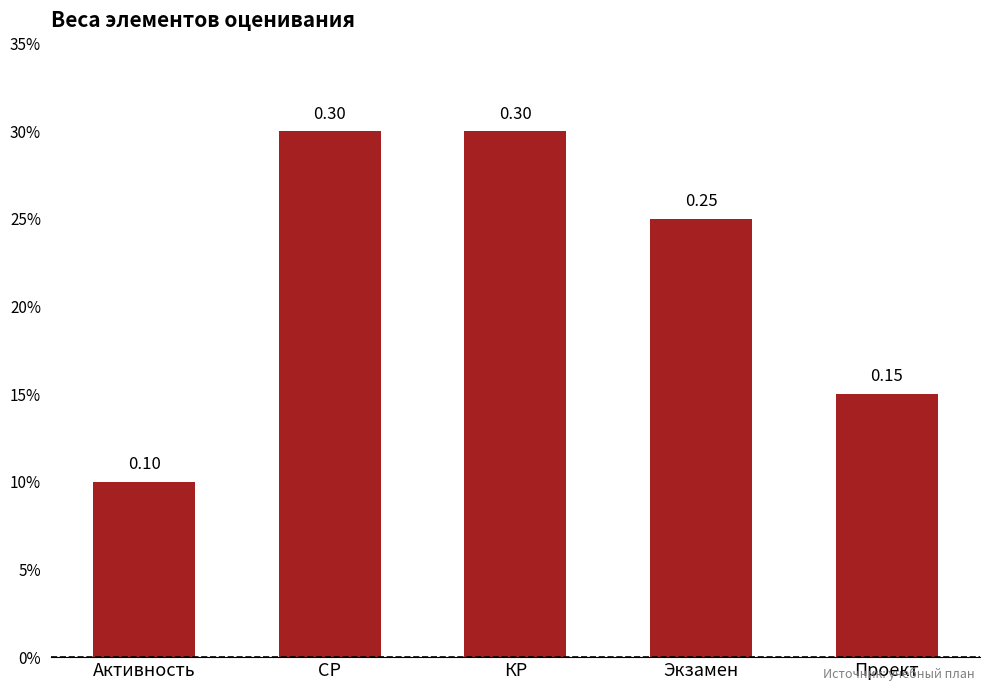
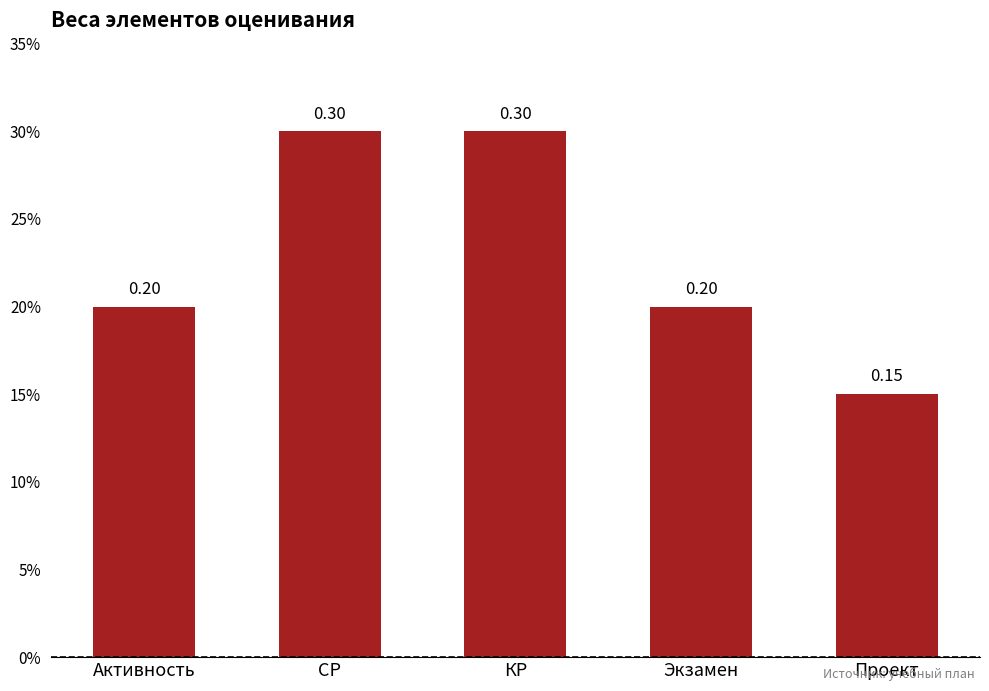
  {
-   "Активность": 0.10,
+   "Активность": 0.20,
    "СР": 0.30,
    "КР": 0.30,
-   "Экзамен": 0.25,
+   "Экзамен": 0.20,
    "Проект": 0.15
  }
